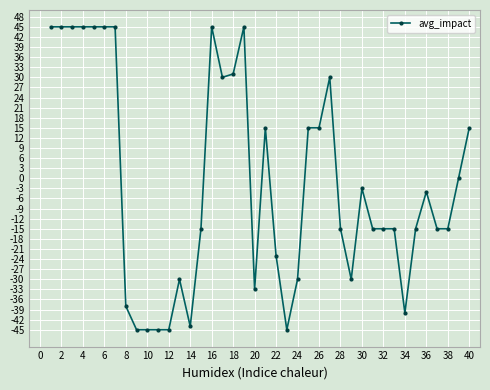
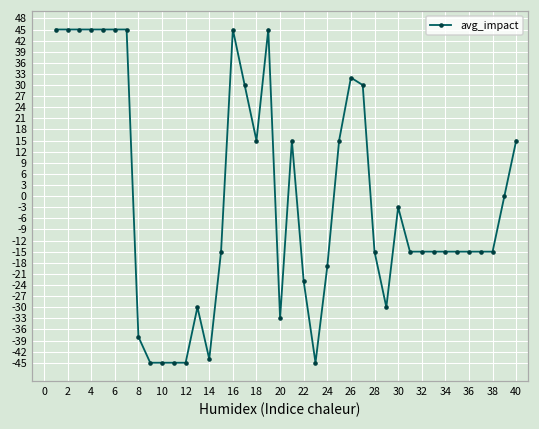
  {
    "2": 45,
    "4": 45,
    "6": 45,
    "8": -38,
    "10": -45,
    "12": -45,
    "14": -44,
    "16": 45,
-   "18": 31,
+   "18": 15,
    "20": -33,
    "22": -23,
-   "24": -30,
-   "26": 15,
+   "24": -19,
+   "26": 32,
    "28": -15,
    "30": -3,
    "32": -15,
-   "34": -40,
-   "36": -4,
+   "34": -15,
+   "36": -15,
    "38": -15,
    "40": 15
  }
